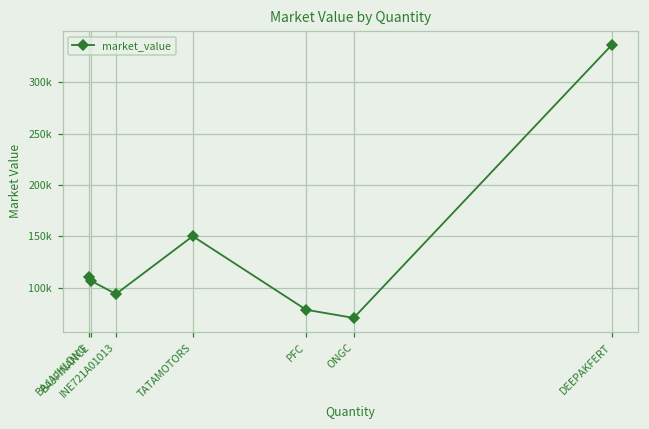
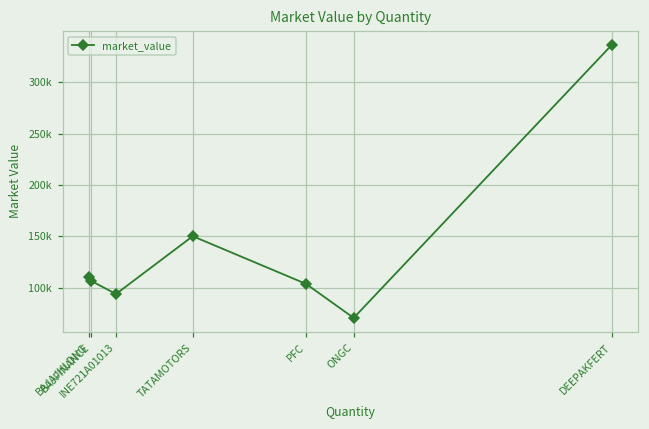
  {
    "BAJAJHLDNG": 110000,
    "BAJFINANCE": 110000,
    "INE721A01013": 90000,
    "TATAMOTORS": 150000,
-   "PFC": 80000,
+   "PFC": 100000,
    "ONGC": 70000,
    "DEEPAKFERT": 340000
  }
